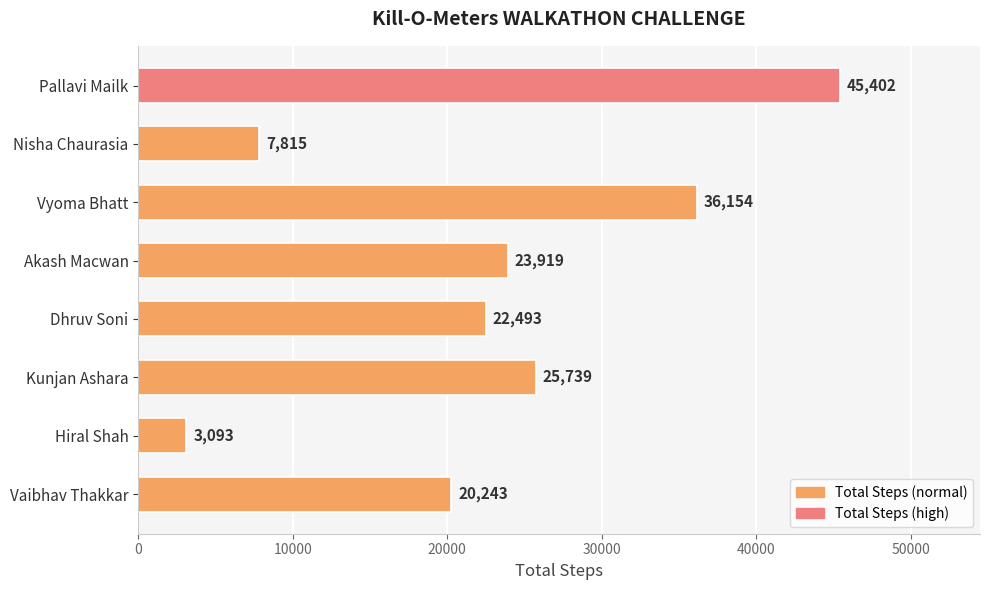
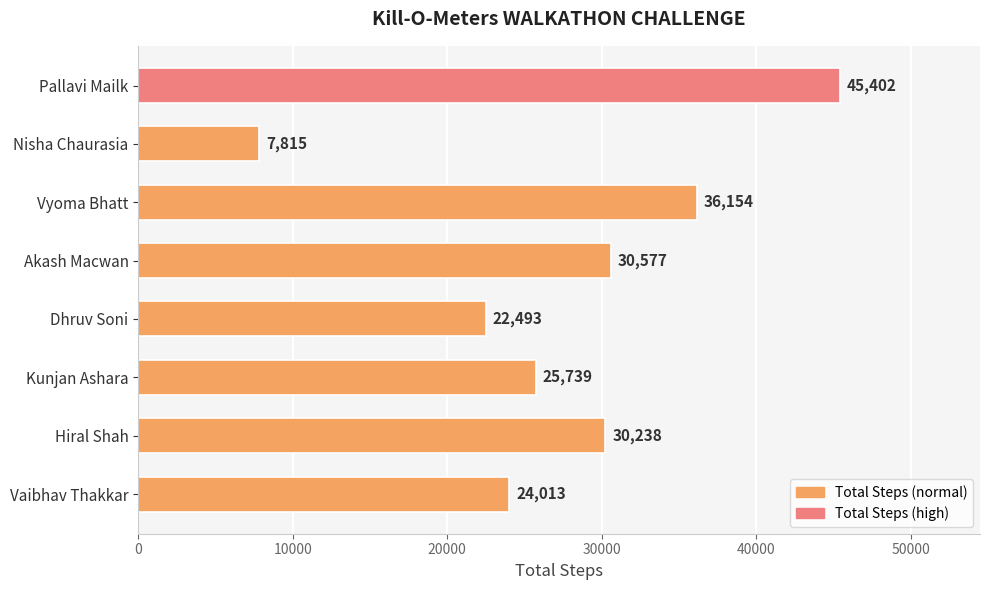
  {
    "Pallavi Mailk": "45,402",
    "Nisha Chaurasia": "7,815",
    "Vyoma Bhatt": "36,154",
-   "Akash Macwan": "23,919",
+   "Akash Macwan": "30,577",
    "Dhruv Soni": "22,493",
    "Kunjan Ashara": "25,739",
-   "Hiral Shah": "3,093",
-   "Vaibhav Thakkar": "20,243"
+   "Hiral Shah": "30,238",
+   "Vaibhav Thakkar": "24,013"
  }
